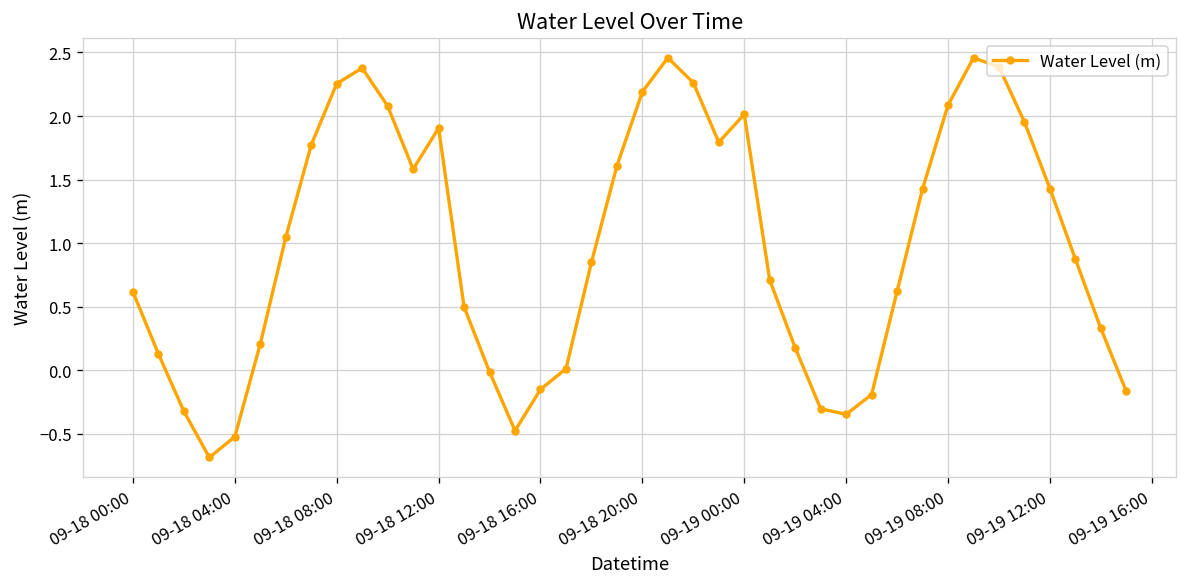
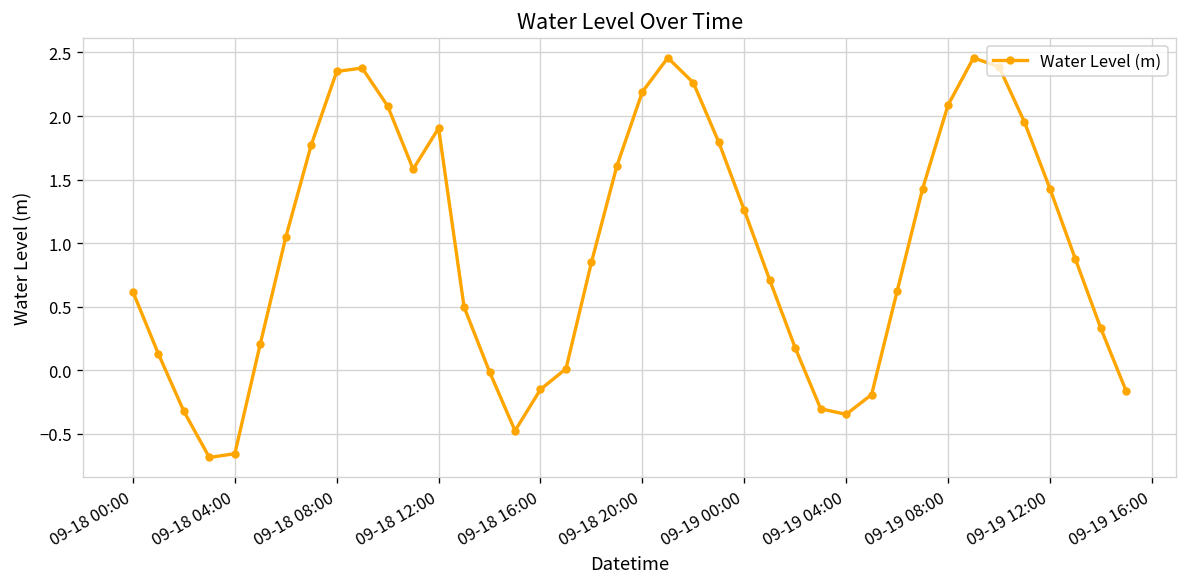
  {
    "09-18 00:00": 0.62,
-   "09-18 04:00": -0.52,
-   "09-18 08:00": 2.25,
+   "09-18 04:00": -0.66,
+   "09-18 08:00": 2.35,
    "09-18 12:00": 1.91,
    "09-18 16:00": -0.15,
    "09-18 20:00": 2.19,
-   "09-19 00:00": 2.01,
+   "09-19 00:00": 1.26,
    "09-19 04:00": -0.35,
    "09-19 08:00": 2.09,
    "09-19 12:00": 1.43
  }
